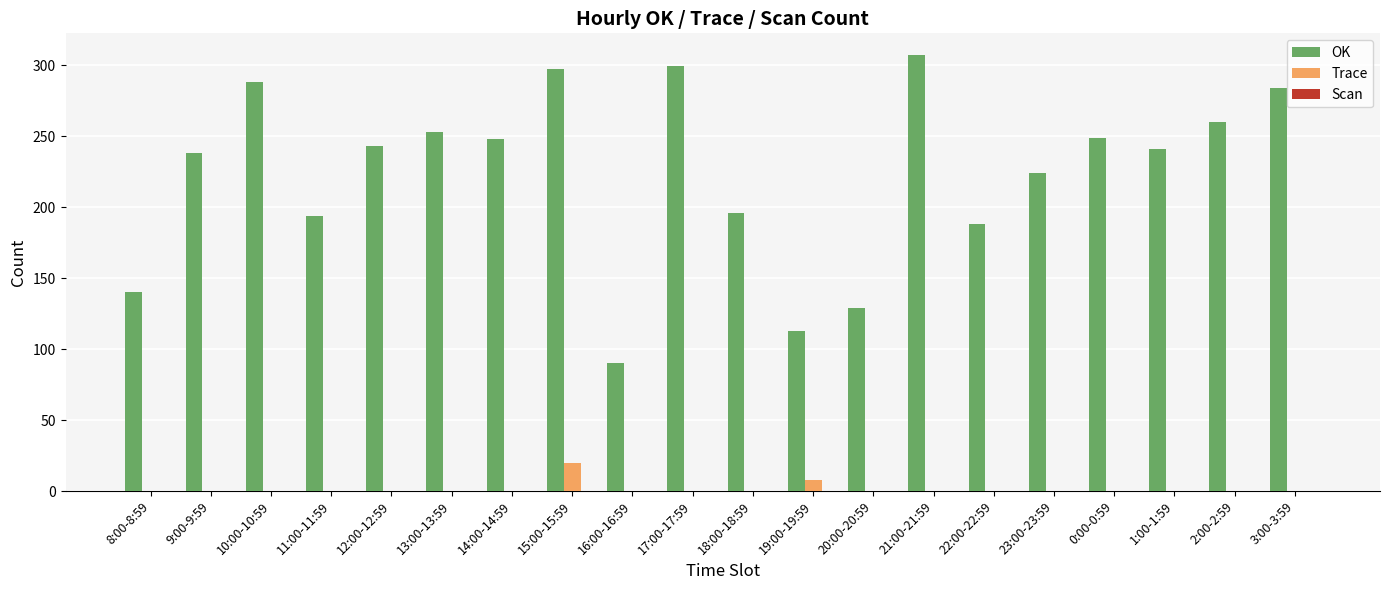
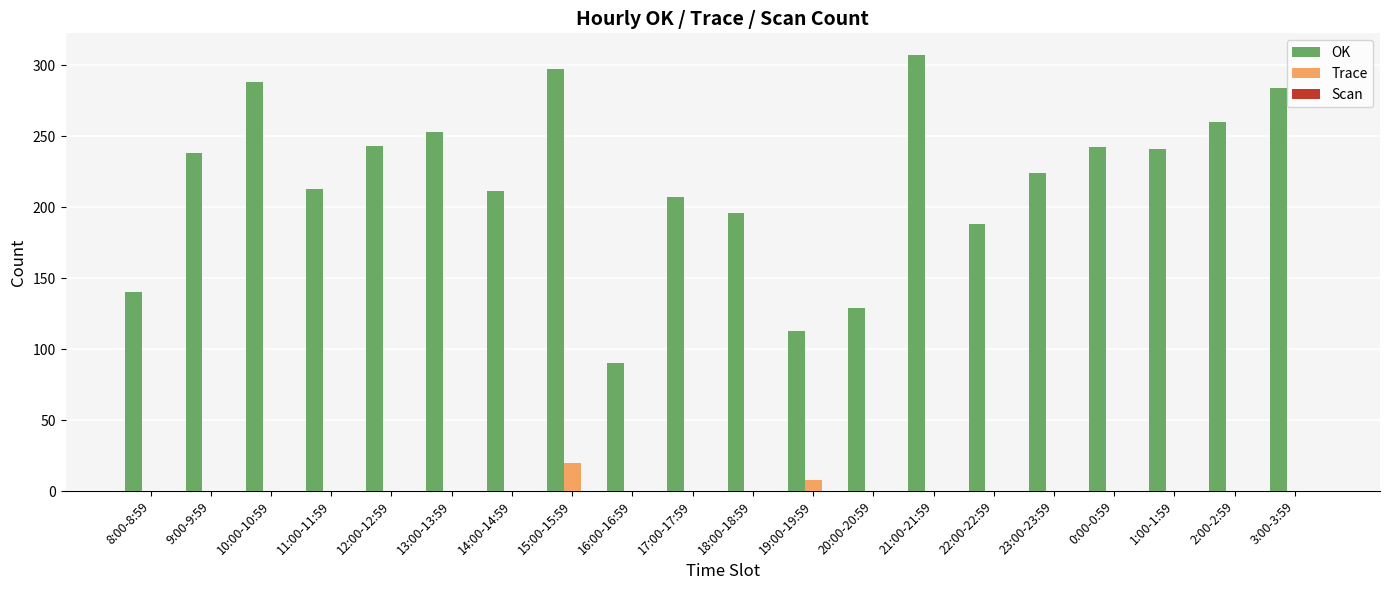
  {
    "OK": {
      "8:00-8:59": 140,
      "9:00-9:59": 238,
      "10:00-10:59": 288,
-     "11:00-11:59": 194,
+     "11:00-11:59": 213,
      "12:00-12:59": 243,
      "13:00-13:59": 253,
-     "14:00-14:59": 248,
+     "14:00-14:59": 211,
      "15:00-15:59": 297,
      "16:00-16:59": 90,
-     "17:00-17:59": 299,
+     "17:00-17:59": 207,
      "18:00-18:59": 196,
      "19:00-19:59": 113,
      "20:00-20:59": 129,
      "21:00-21:59": 307,
      "22:00-22:59": 188,
      "23:00-23:59": 224,
-     "0:00-0:59": 249,
+     "0:00-0:59": 242,
      "1:00-1:59": 241,
      "2:00-2:59": 260,
      "3:00-3:59": 284
    },
    "Trace": {
      "8:00-8:59": 0,
      "9:00-9:59": 0,
      "10:00-10:59": 0,
      "11:00-11:59": 0,
      "12:00-12:59": 0,
      "13:00-13:59": 0,
      "14:00-14:59": 0,
      "15:00-15:59": 20,
      "16:00-16:59": 0,
      "17:00-17:59": 0,
      "18:00-18:59": 0,
      "19:00-19:59": 8,
      "20:00-20:59": 0,
      "21:00-21:59": 0,
      "22:00-22:59": 0,
      "23:00-23:59": 0,
      "0:00-0:59": 0,
      "1:00-1:59": 0,
      "2:00-2:59": 0,
      "3:00-3:59": 0
    },
    "Scan": {
      "8:00-8:59": 0,
      "9:00-9:59": 0,
      "10:00-10:59": 0,
      "11:00-11:59": 0,
      "12:00-12:59": 0,
      "13:00-13:59": 0,
      "14:00-14:59": 0,
      "15:00-15:59": 0,
      "16:00-16:59": 0,
      "17:00-17:59": 0,
      "18:00-18:59": 0,
      "19:00-19:59": 0,
      "20:00-20:59": 0,
      "21:00-21:59": 0,
      "22:00-22:59": 0,
      "23:00-23:59": 0,
      "0:00-0:59": 0,
      "1:00-1:59": 0,
      "2:00-2:59": 0,
      "3:00-3:59": 0
    }
  }
